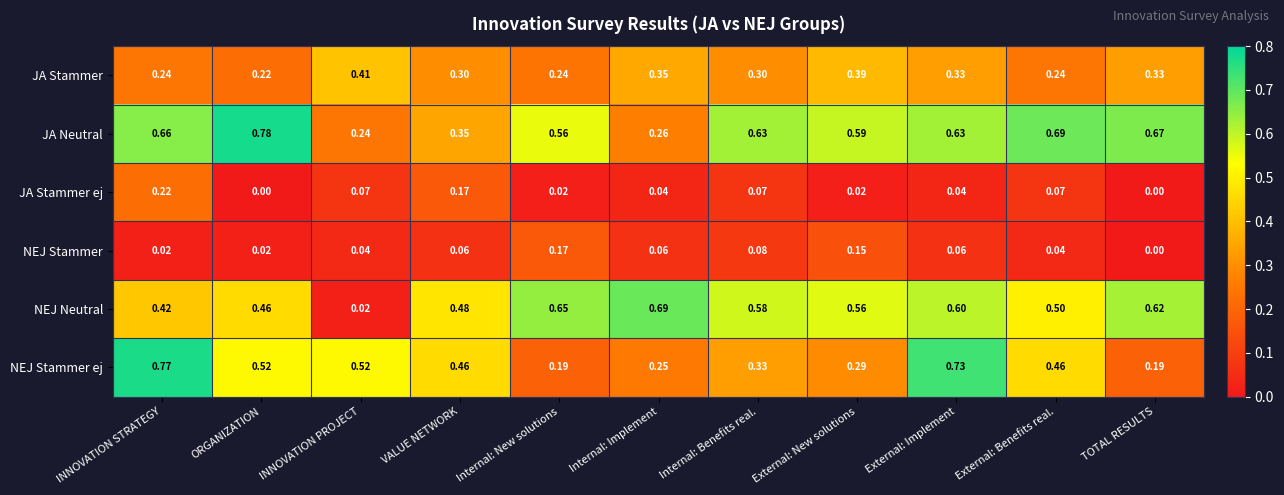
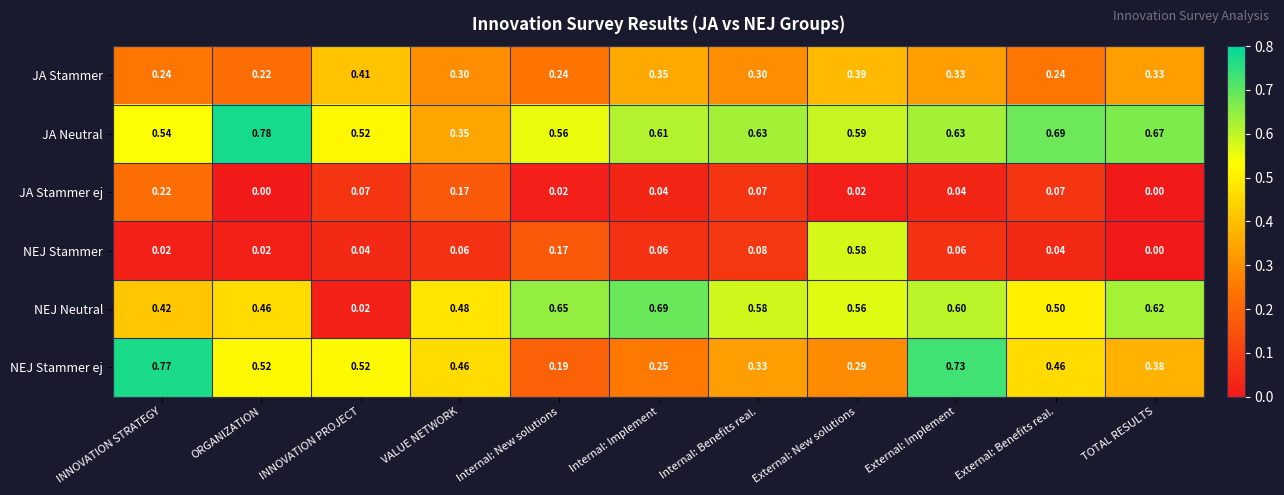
  {
    "JA Stammer": {
      "INNOVATION STRATEGY": 0.24,
      "ORGANIZATION": 0.22,
      "INNOVATION PROJECT": 0.41,
      "VALUE NETWORK": 0.30,
      "Internal: New solutions": 0.24,
      "Internal: Implement": 0.35,
      "Internal: Benefits real.": 0.30,
      "External: New solutions": 0.39,
      "External: Implement": 0.33,
      "External: Benefits real.": 0.24,
      "TOTAL RESULTS": 0.33
    },
    "JA Neutral": {
-     "INNOVATION STRATEGY": 0.66,
+     "INNOVATION STRATEGY": 0.54,
      "ORGANIZATION": 0.78,
-     "INNOVATION PROJECT": 0.24,
+     "INNOVATION PROJECT": 0.52,
      "VALUE NETWORK": 0.35,
      "Internal: New solutions": 0.56,
-     "Internal: Implement": 0.26,
+     "Internal: Implement": 0.61,
      "Internal: Benefits real.": 0.63,
      "External: New solutions": 0.59,
      "External: Implement": 0.63,
      "External: Benefits real.": 0.69,
      "TOTAL RESULTS": 0.67
    },
    "JA Stammer ej": {
      "INNOVATION STRATEGY": 0.22,
      "ORGANIZATION": 0.00,
      "INNOVATION PROJECT": 0.07,
      "VALUE NETWORK": 0.17,
      "Internal: New solutions": 0.02,
      "Internal: Implement": 0.04,
      "Internal: Benefits real.": 0.07,
      "External: New solutions": 0.02,
      "External: Implement": 0.04,
      "External: Benefits real.": 0.07,
      "TOTAL RESULTS": 0.00
    },
    "NEJ Stammer": {
      "INNOVATION STRATEGY": 0.02,
      "ORGANIZATION": 0.02,
      "INNOVATION PROJECT": 0.04,
      "VALUE NETWORK": 0.06,
      "Internal: New solutions": 0.17,
      "Internal: Implement": 0.06,
      "Internal: Benefits real.": 0.08,
-     "External: New solutions": 0.15,
+     "External: New solutions": 0.58,
      "External: Implement": 0.06,
      "External: Benefits real.": 0.04,
      "TOTAL RESULTS": 0.00
    },
    "NEJ Neutral": {
      "INNOVATION STRATEGY": 0.42,
      "ORGANIZATION": 0.46,
      "INNOVATION PROJECT": 0.02,
      "VALUE NETWORK": 0.48,
      "Internal: New solutions": 0.65,
      "Internal: Implement": 0.69,
      "Internal: Benefits real.": 0.58,
      "External: New solutions": 0.56,
      "External: Implement": 0.60,
      "External: Benefits real.": 0.50,
      "TOTAL RESULTS": 0.62
    },
    "NEJ Stammer ej": {
      "INNOVATION STRATEGY": 0.77,
      "ORGANIZATION": 0.52,
      "INNOVATION PROJECT": 0.52,
      "VALUE NETWORK": 0.46,
      "Internal: New solutions": 0.19,
      "Internal: Implement": 0.25,
      "Internal: Benefits real.": 0.33,
      "External: New solutions": 0.29,
      "External: Implement": 0.73,
      "External: Benefits real.": 0.46,
-     "TOTAL RESULTS": 0.19
+     "TOTAL RESULTS": 0.38
    }
  }
